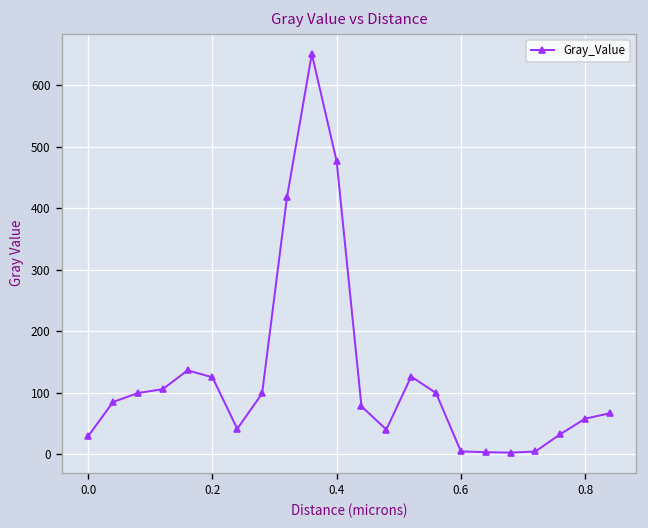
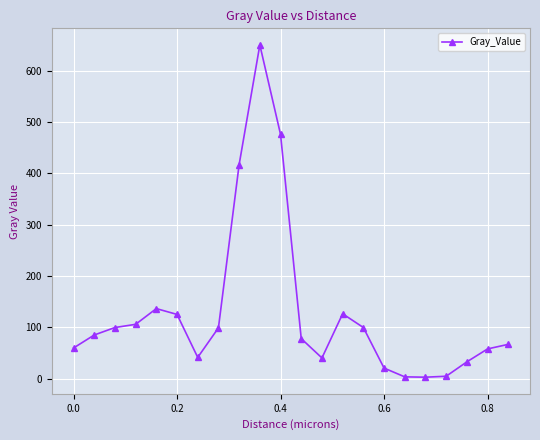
  {
-   "0.0": 30,
+   "0.0": 60,
    "0.2": 130,
    "0.4": 480,
-   "0.6": 0,
+   "0.6": 20,
    "0.8": 60
  }
